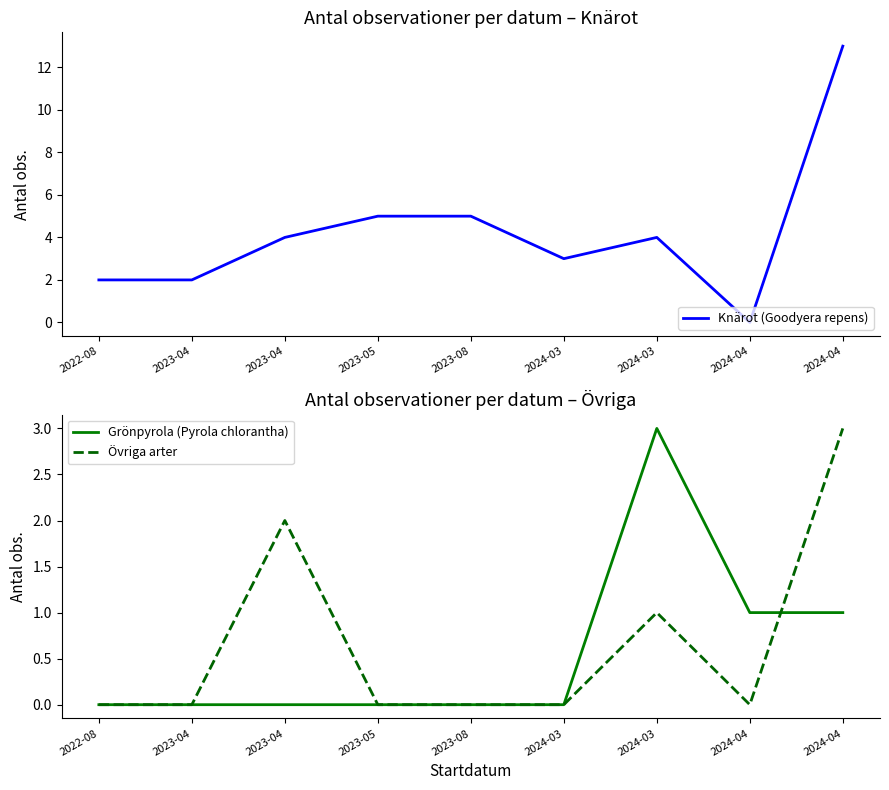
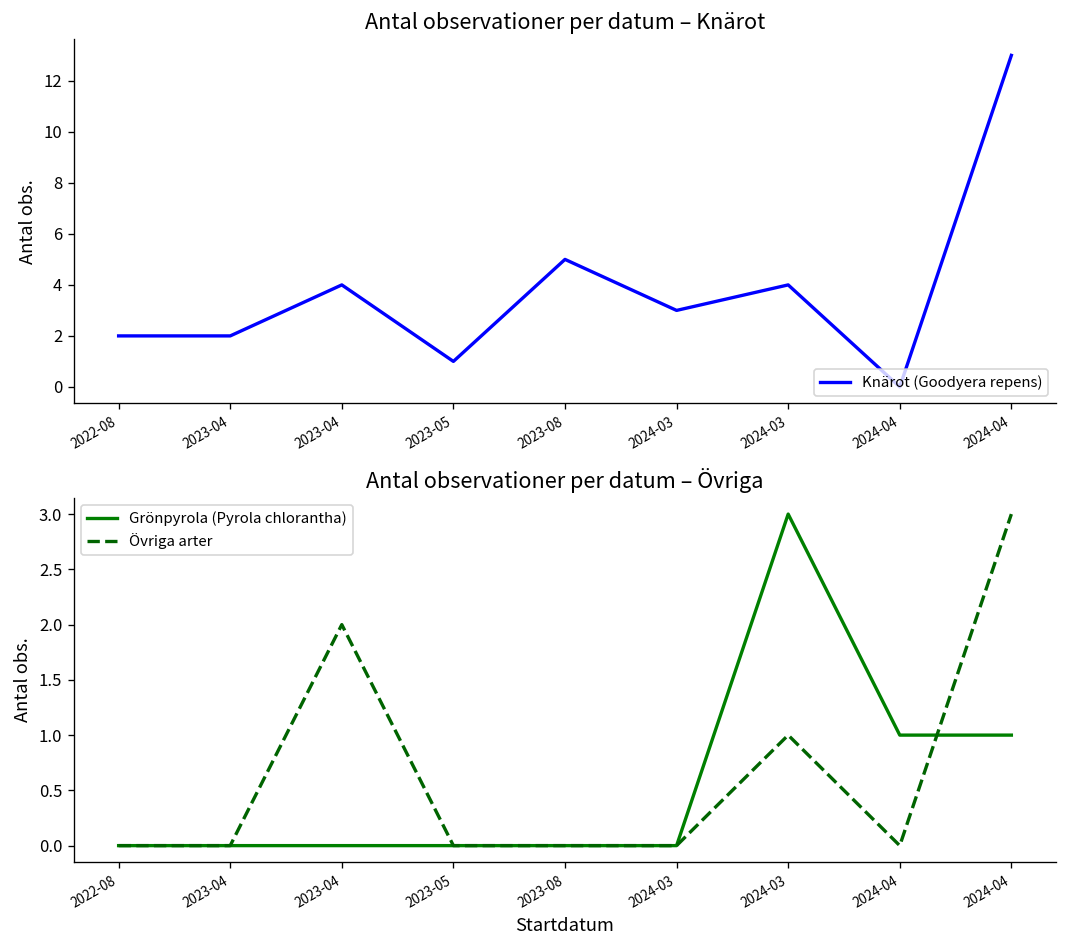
  {
    "Antal observationer per datum – Knärot": {
      "2022-08": 2,
-     "2023-05": 5,
+     "2023-05": 1,
      "2023-08": 5
    }
  }
